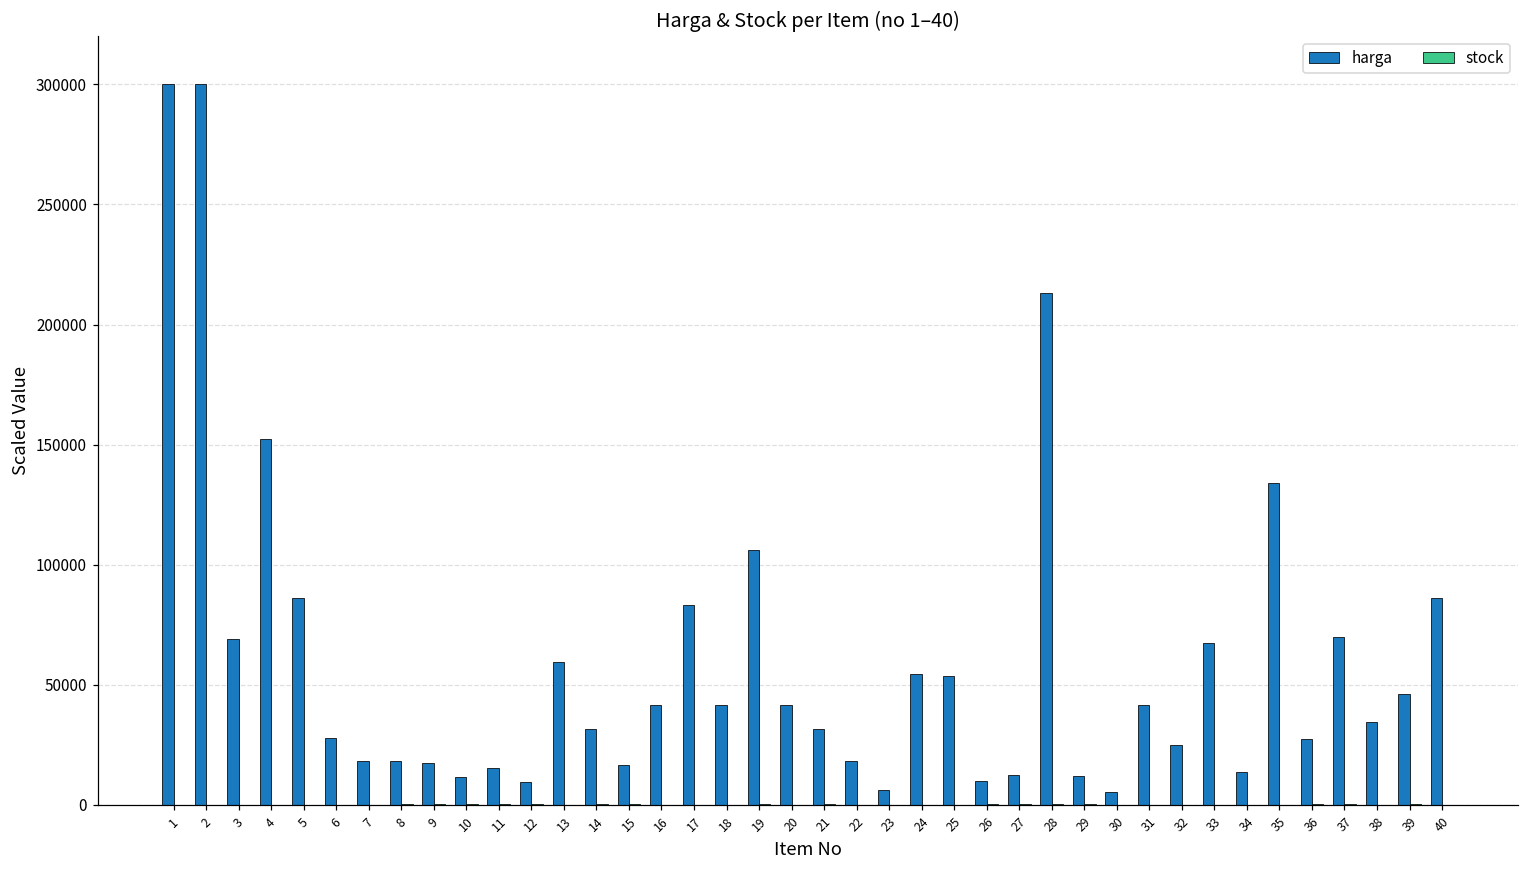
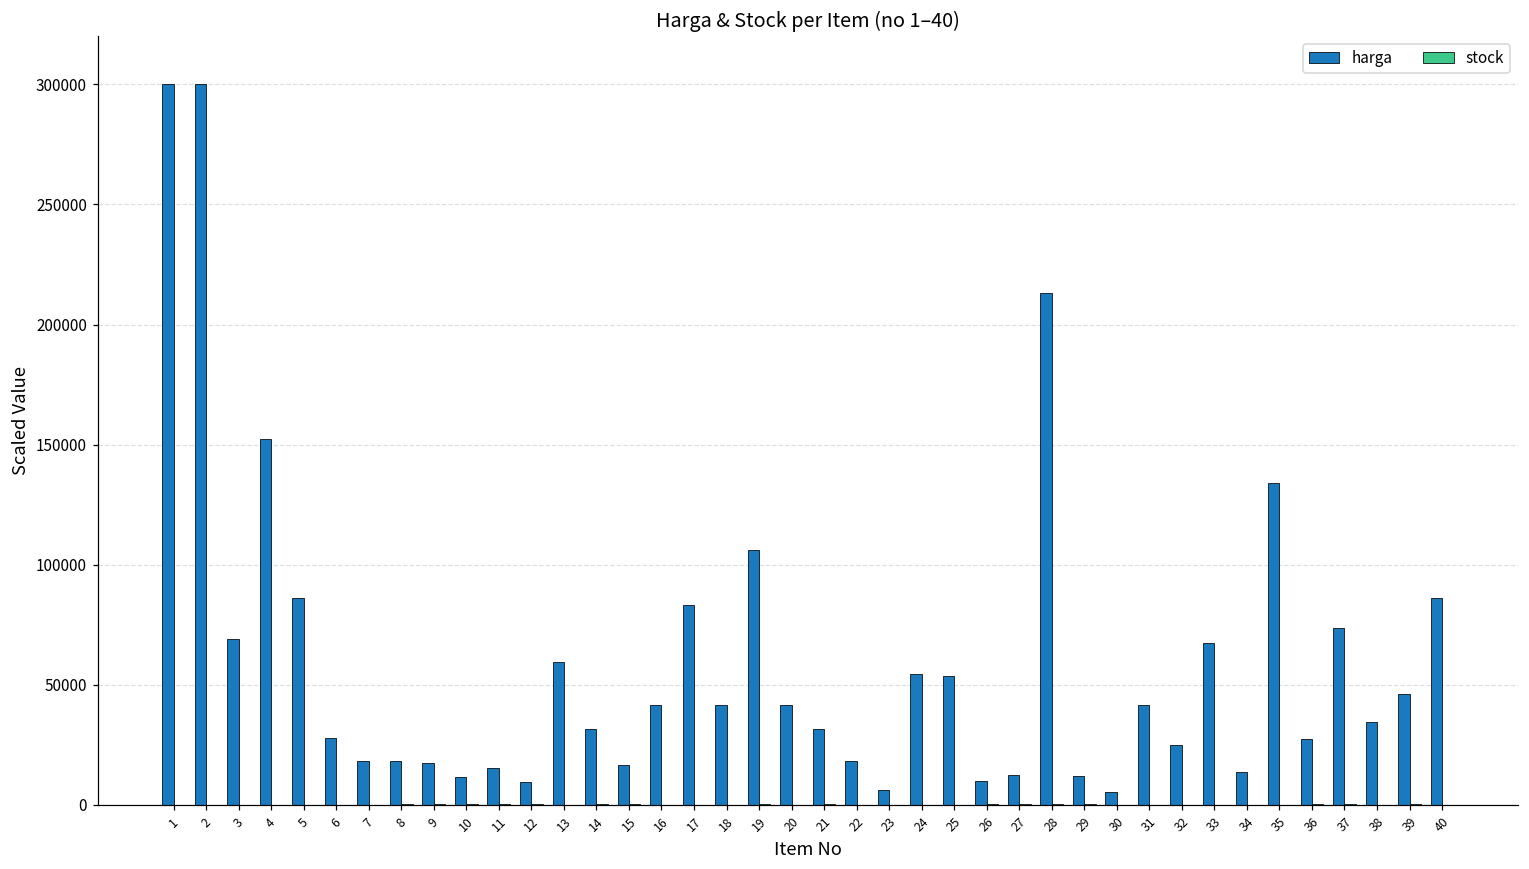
  {
    "harga": {
      "1": 300000,
      "2": 300000,
      "3": 69000,
      "4": 152000,
      "5": 86000,
      "6": 28000,
      "7": 18000,
      "8": 18000,
      "9": 18000,
      "10": 12000,
      "11": 15000,
      "12": 10000,
      "13": 60000,
      "14": 32000,
      "15": 17000,
      "16": 42000,
      "17": 83000,
      "18": 42000,
      "19": 106000,
      "20": 42000,
      "21": 32000,
      "22": 18000,
      "23": 6000,
      "24": 54000,
      "25": 54000,
      "26": 10000,
      "27": 12000,
      "28": 213000,
      "29": 12000,
      "30": 6000,
      "31": 42000,
      "32": 25000,
      "33": 67000,
      "34": 14000,
      "35": 134000,
      "36": 28000,
-     "37": 70000,
+     "37": 74000,
      "38": 35000,
      "39": 46000,
      "40": 86000
    }
  }
